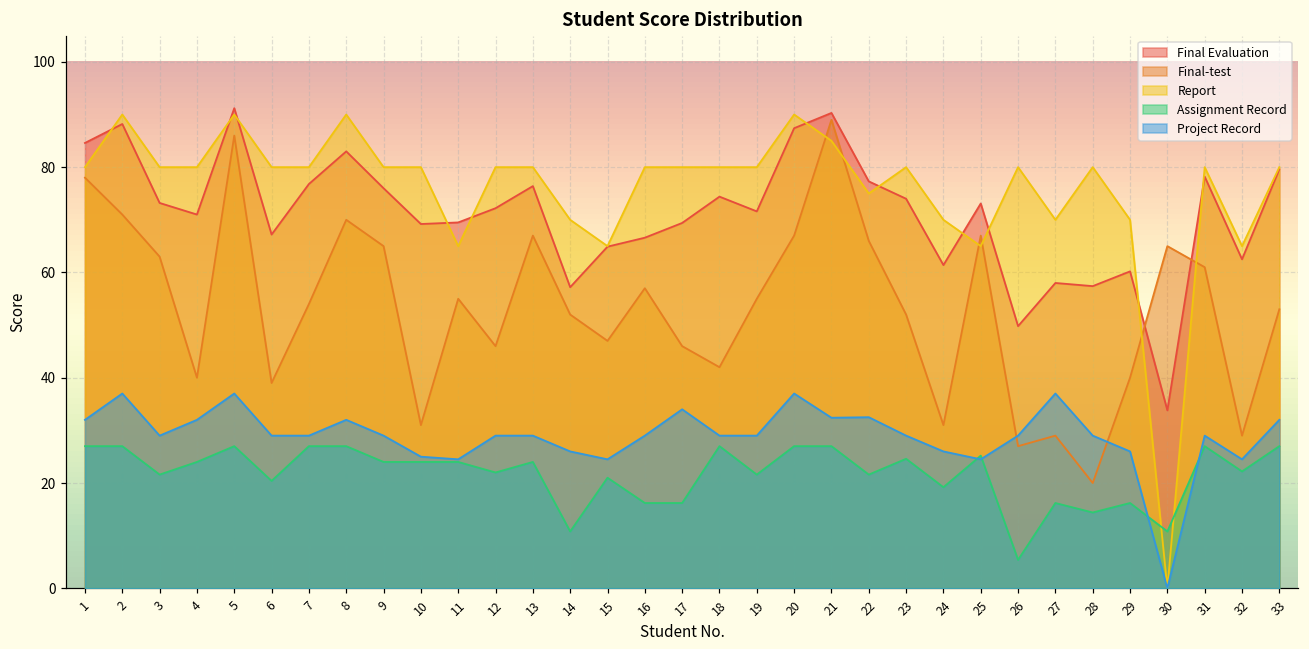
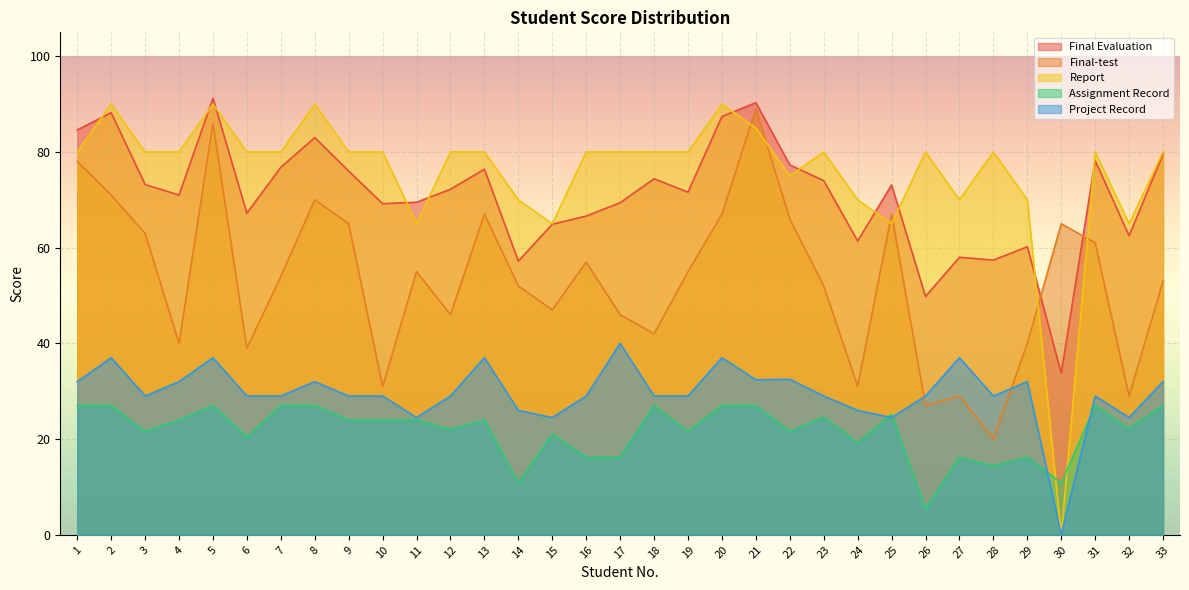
  {
    "Assignment Record": {
      "1": 27,
      "2": 27,
      "3": 22,
      "4": 24,
      "5": 27,
      "6": 20,
      "7": 27,
      "8": 27,
      "9": 24,
      "10": 24,
      "12": 22,
      "13": 24,
      "14": 11,
      "15": 21,
      "16": 16,
      "17": 16,
      "18": 27,
      "19": 22,
      "20": 27,
      "21": 27,
      "22": 22,
      "23": 25,
      "24": 19,
      "25": 25,
      "26": 5,
      "27": 16,
      "28": 14,
      "29": 16,
      "30": 11,
      "31": 27,
      "32": 22,
      "33": 27
    },
    "Project Record": {
      "1": 32,
      "2": 37,
      "3": 29,
      "4": 32,
      "5": 37,
      "6": 29,
      "7": 29,
      "8": 32,
      "9": 29,
-     "10": 25,
+     "10": 29,
      "12": 29,
-     "13": 29,
+     "13": 37,
      "14": 26,
      "15": 25,
      "16": 29,
-     "17": 34,
+     "17": 40,
      "18": 29,
      "19": 29,
      "20": 37,
      "21": 32,
      "22": 33,
      "23": 29,
      "24": 26,
      "25": 25,
      "26": 29,
      "27": 37,
      "28": 29,
-     "29": 26,
+     "29": 32,
      "31": 29,
      "32": 25,
      "33": 32
    }
  }
